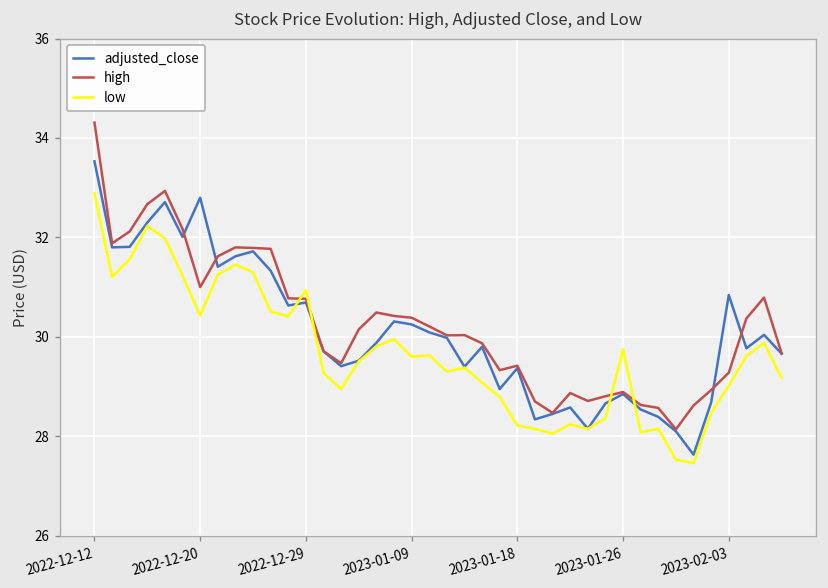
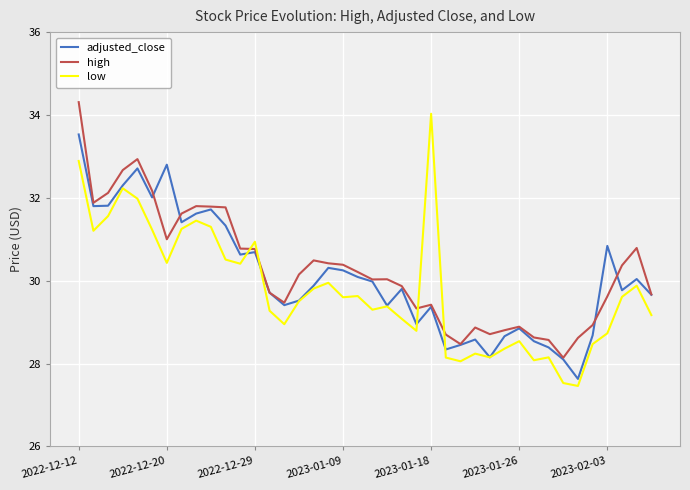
  {
    "adjusted_close": {
      "2022-12-12": 33.5,
      "2022-12-20": 32.8,
      "2022-12-29": 30.7,
      "2023-01-09": 30.3,
      "2023-02-03": 30.8
    },
    "high": {
      "2022-12-12": 34.3,
      "2022-12-20": 31.0,
      "2022-12-29": 30.8,
      "2023-01-09": 30.4,
-     "2023-02-03": 29.3
+     "2023-02-03": 29.6
    },
    "low": {
      "2022-12-12": 32.9,
      "2022-12-20": 30.4,
      "2022-12-29": 30.9,
      "2023-01-09": 29.6,
-     "2023-01-18": 28.2,
-     "2023-01-26": 29.8,
-     "2023-02-03": 29.0
+     "2023-01-18": 34.0,
+     "2023-01-26": 28.5,
+     "2023-02-03": 28.7
    }
  }
